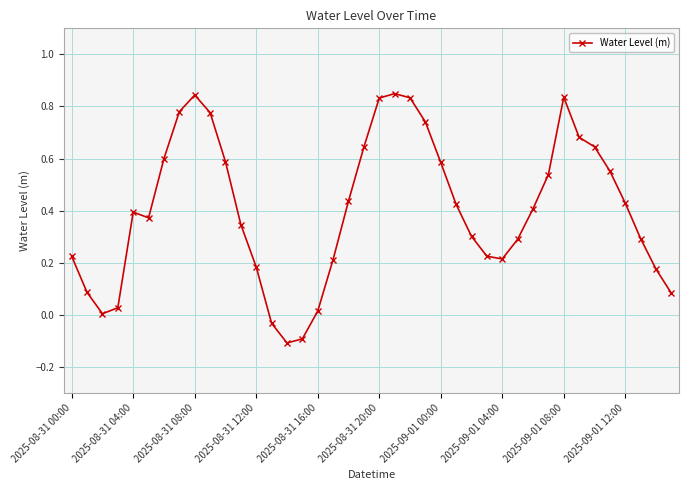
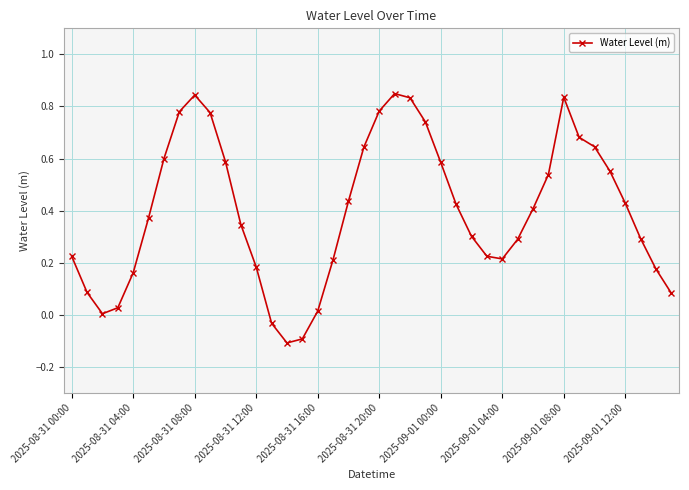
  {
    "2025-08-31 00:00": 0.22,
-   "2025-08-31 04:00": 0.39,
+   "2025-08-31 04:00": 0.16,
    "2025-08-31 08:00": 0.84,
    "2025-08-31 12:00": 0.18,
    "2025-08-31 16:00": 0.01,
-   "2025-08-31 20:00": 0.83,
+   "2025-08-31 20:00": 0.78,
    "2025-09-01 00:00": 0.59,
    "2025-09-01 04:00": 0.21,
    "2025-09-01 08:00": 0.84,
    "2025-09-01 12:00": 0.43
  }
